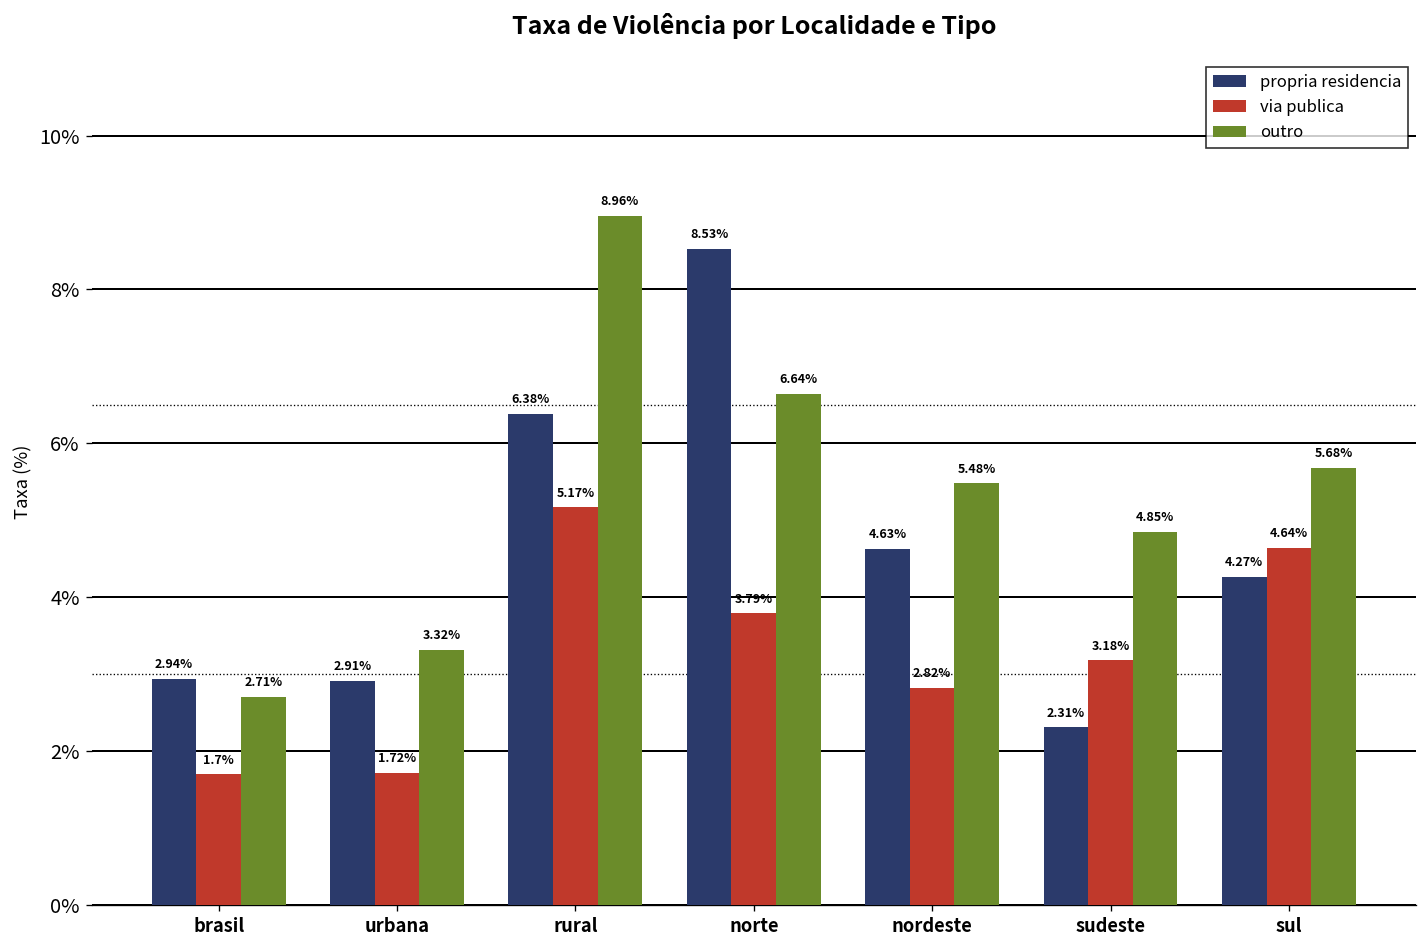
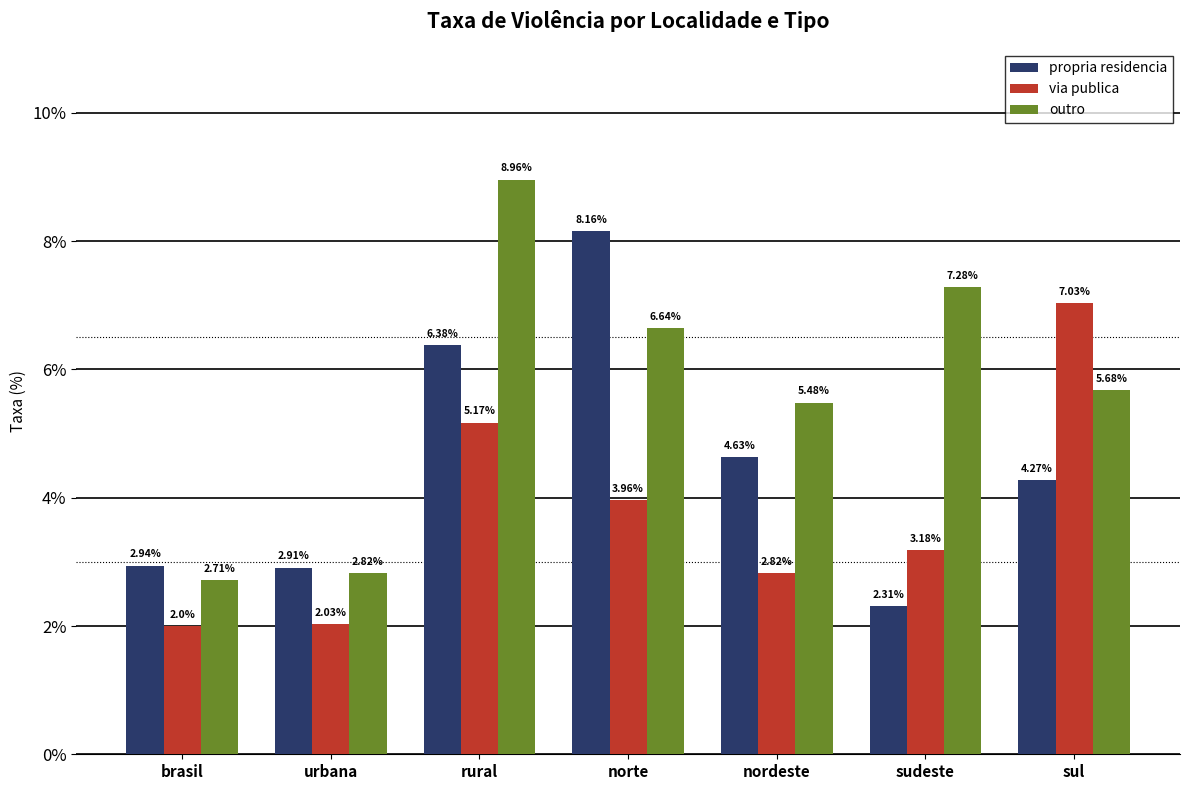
  {
    "propria residencia": {
      "brasil": "2.94%",
      "urbana": "2.91%",
      "rural": "6.38%",
-     "norte": "8.53%",
+     "norte": "8.16%",
      "nordeste": "4.63%",
      "sudeste": "2.31%",
      "sul": "4.27%"
    },
    "via publica": {
-     "brasil": "1.7%",
-     "urbana": "1.72%",
+     "brasil": "2.0%",
+     "urbana": "2.03%",
      "rural": "5.17%",
-     "norte": "3.79%",
+     "norte": "3.96%",
      "nordeste": "2.82%",
      "sudeste": "3.18%",
-     "sul": "4.64%"
+     "sul": "7.03%"
    },
    "outro": {
      "brasil": "2.71%",
-     "urbana": "3.32%",
+     "urbana": "2.82%",
      "rural": "8.96%",
      "norte": "6.64%",
      "nordeste": "5.48%",
-     "sudeste": "4.85%",
+     "sudeste": "7.28%",
      "sul": "5.68%"
    }
  }
